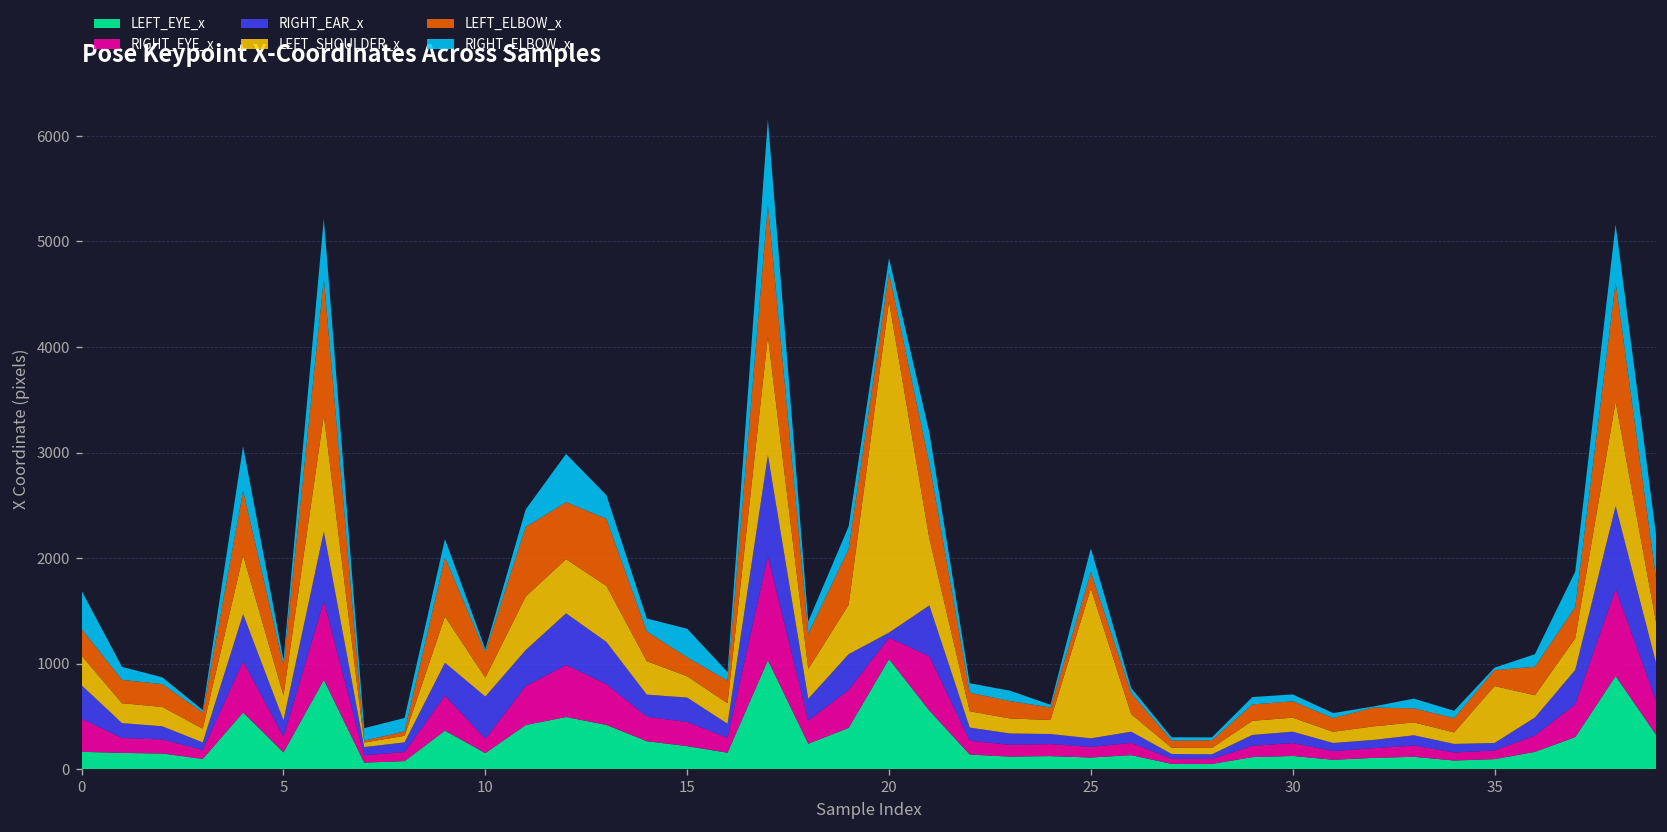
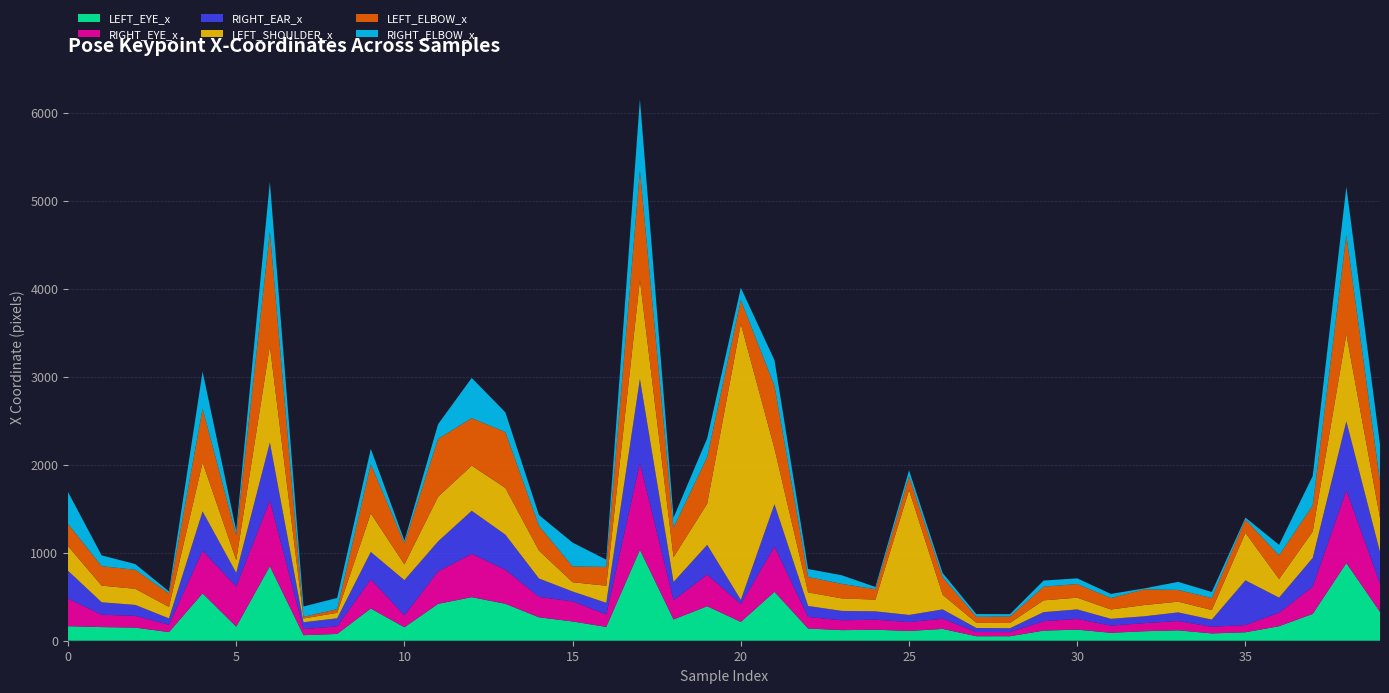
  {
    "LEFT_EYE_x": {
      "0": 200,
      "5": 200,
      "10": 200,
      "15": 200,
-     "20": 1000,
+     "20": 200,
      "25": 100,
      "30": 100,
      "35": 100
    },
    "RIGHT_EYE_x": {
      "0": 300,
-     "5": 100,
+     "5": 500,
      "10": 100,
      "15": 200,
      "20": 200,
      "25": 100,
      "30": 100,
      "35": 100
    },
    "RIGHT_EAR_x": {
      "0": 300,
      "5": 200,
      "10": 400,
-     "15": 200,
+     "15": 100,
      "20": 0,
      "25": 100,
      "30": 100,
-     "35": 100
+     "35": 500
    },
    "LEFT_SHOULDER_x": {
      "0": 300,
-     "5": 200,
+     "5": 100,
      "10": 200,
-     "15": 200,
+     "15": 100,
      "20": 3100,
      "25": 1400,
      "30": 100,
      "35": 500
    },
    "LEFT_ELBOW_x": {
      "0": 300,
      "5": 300,
      "15": 200,
      "20": 300,
      "25": 200,
      "30": 200
    },
    "RIGHT_ELBOW_x": {
      "0": 400,
      "5": 100,
      "15": 300,
      "20": 100,
-     "25": 200,
+     "25": 100,
      "30": 100
    }
  }
